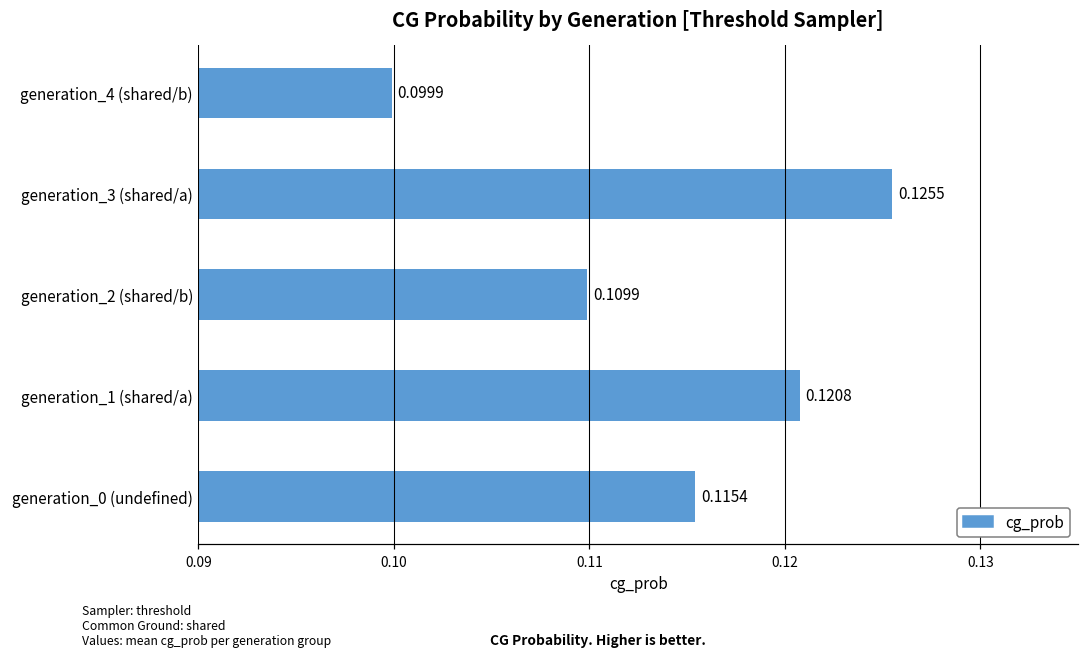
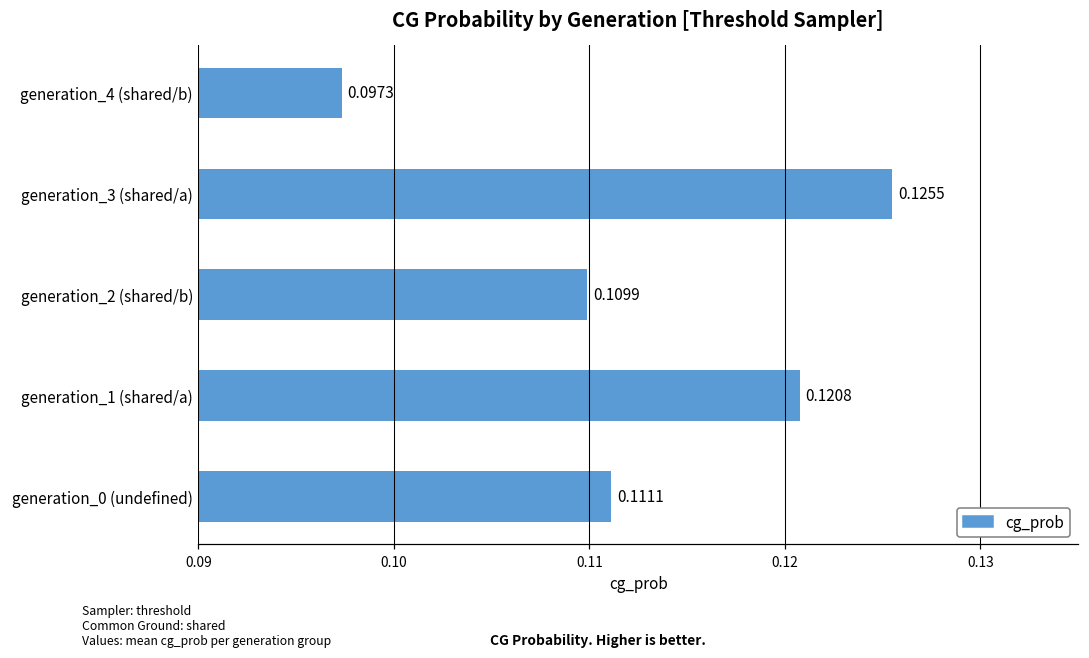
  {
-   "generation_4 (shared/b)": 0.0999,
+   "generation_4 (shared/b)": 0.0973,
    "generation_3 (shared/a)": 0.1255,
    "generation_2 (shared/b)": 0.1099,
    "generation_1 (shared/a)": 0.1208,
-   "generation_0 (undefined)": 0.1154
+   "generation_0 (undefined)": 0.1111
  }
